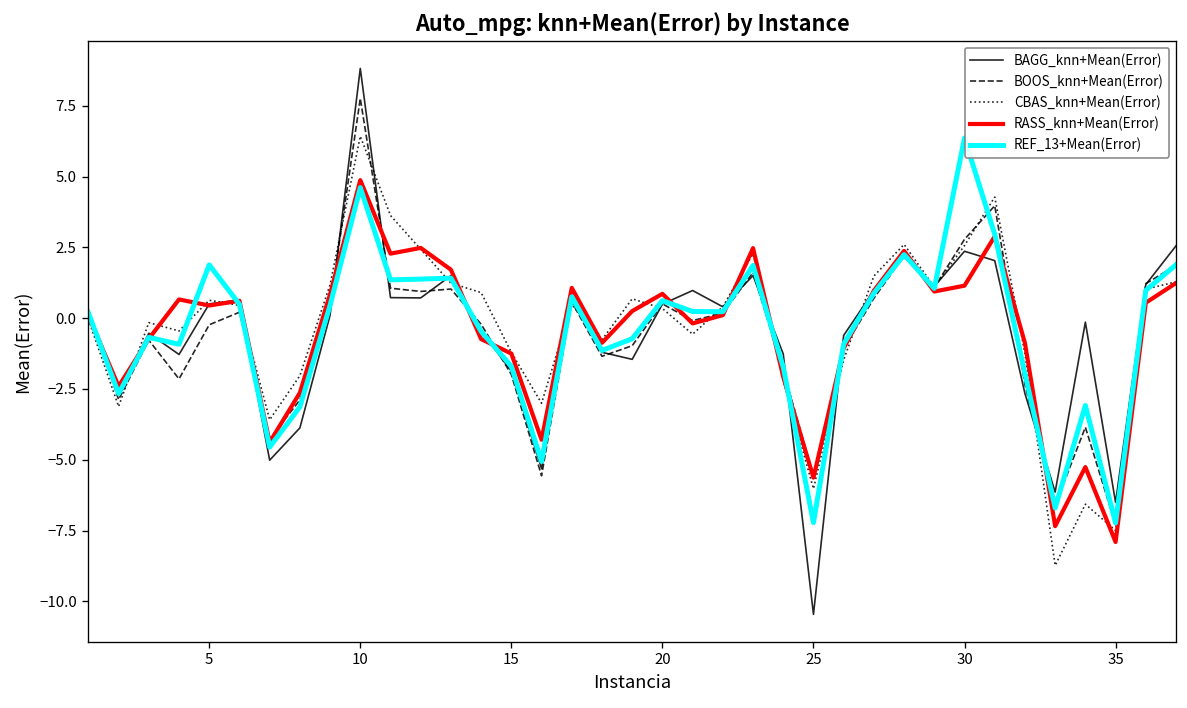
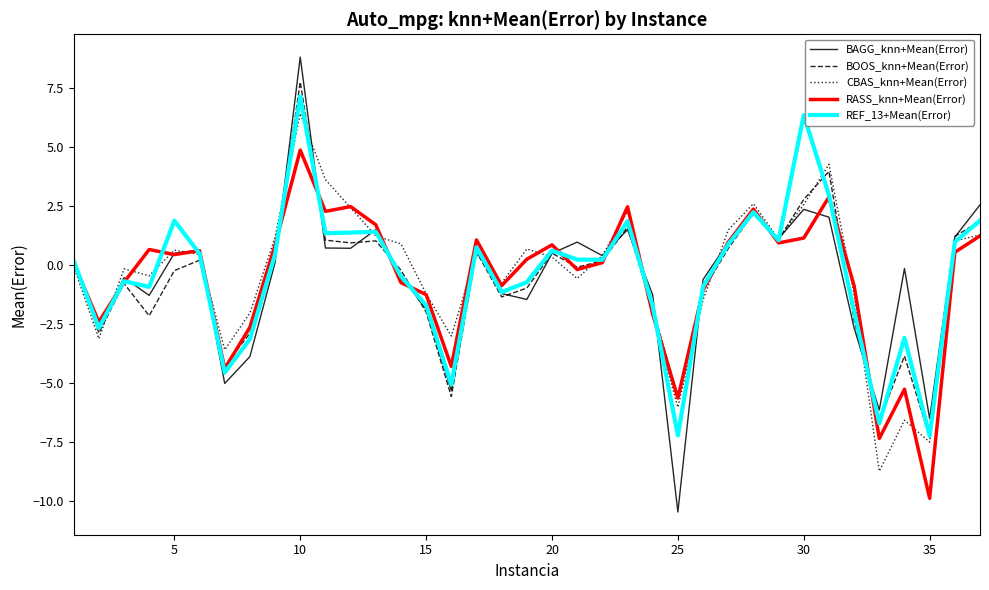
  {
    "RASS_knn+Mean(Error)": {
      "10": 4.9,
      "20": 0.9,
      "30": 1.2,
-     "35": -7.9
+     "35": -9.9
    },
    "REF_13+Mean(Error)": {
      "5": 1.9,
-     "10": 4.6,
+     "10": 7.2,
      "15": -1.7,
      "20": 0.6,
      "25": -7.2,
      "30": 6.4
    }
  }
